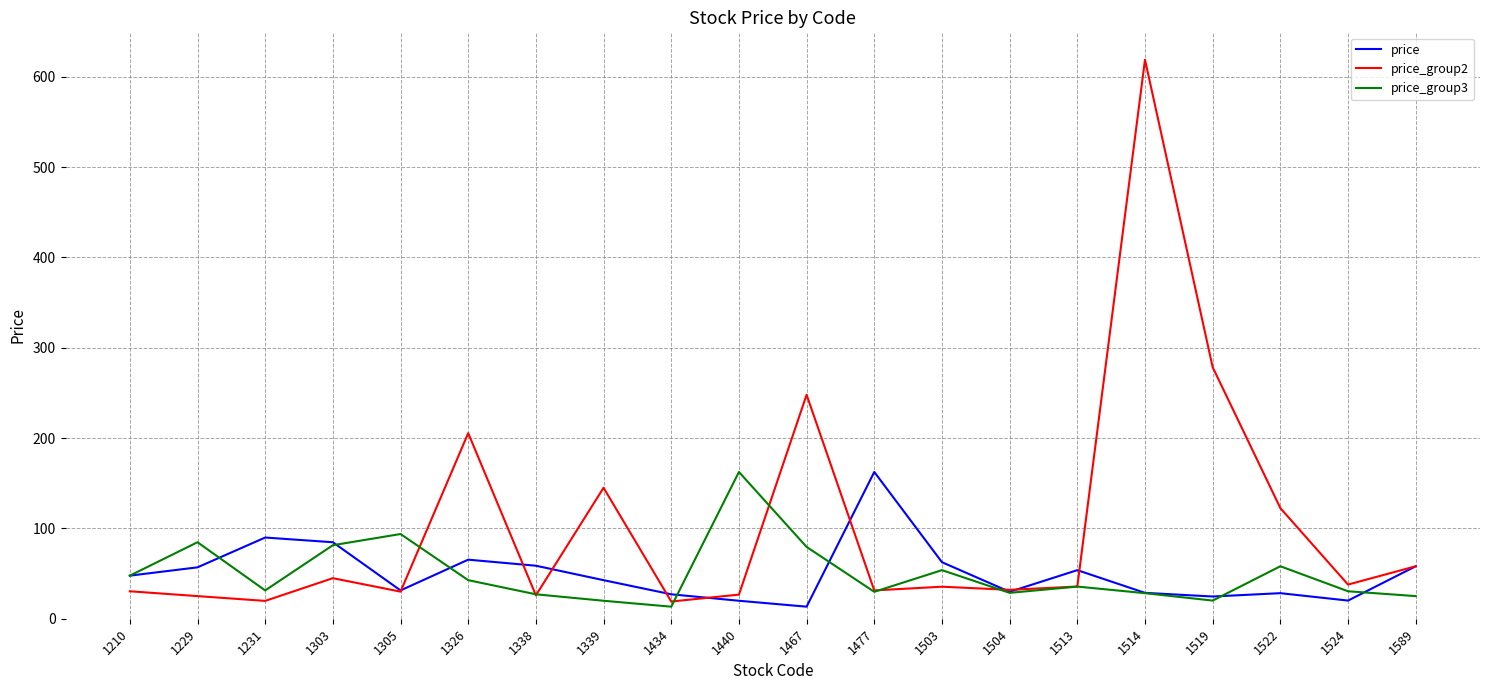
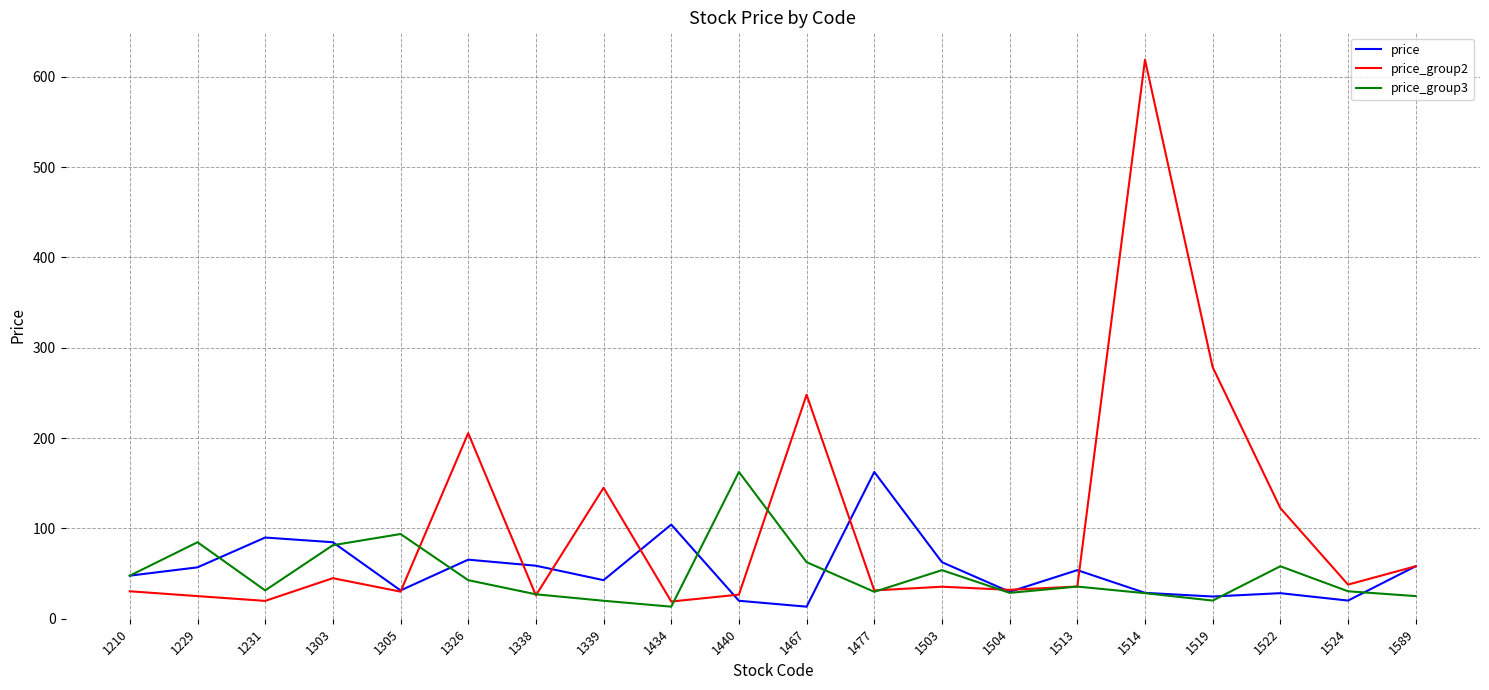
  {
    "price": {
      "1229": 60,
      "1231": 90,
      "1303": 80,
      "1326": 70,
      "1338": 60,
      "1339": 40,
-     "1434": 30,
+     "1434": 100,
      "1440": 20,
      "1467": 10,
      "1477": 160,
      "1503": 60,
      "1513": 50,
      "1519": 20,
      "1522": 30,
      "1524": 20
    },
    "price_group2": {
      "1210": 30,
      "1229": 30,
      "1231": 20,
      "1303": 40,
      "1326": 210,
      "1339": 150,
      "1434": 20,
      "1440": 30,
      "1467": 250,
      "1503": 40,
      "1514": 620,
      "1519": 280,
      "1522": 120,
      "1524": 40
    },
    "price_group3": {
      "1229": 80,
      "1231": 30,
      "1303": 80,
      "1305": 90,
      "1326": 40,
      "1339": 20,
      "1434": 10,
      "1440": 160,
-     "1467": 80,
+     "1467": 60,
      "1503": 50,
      "1519": 20,
      "1522": 60,
      "1524": 30,
      "1589": 30
    }
  }
